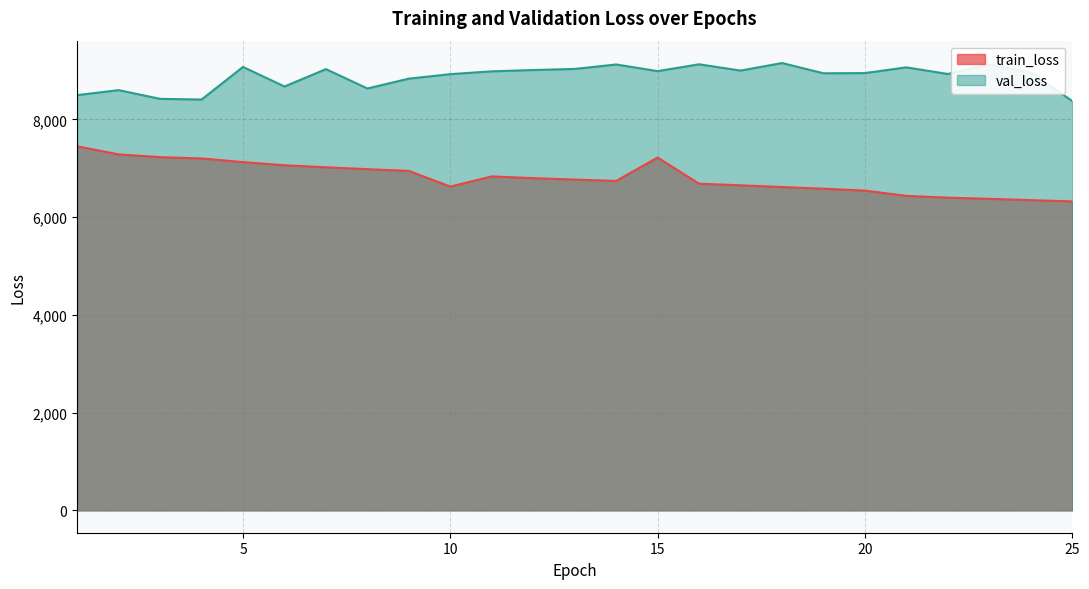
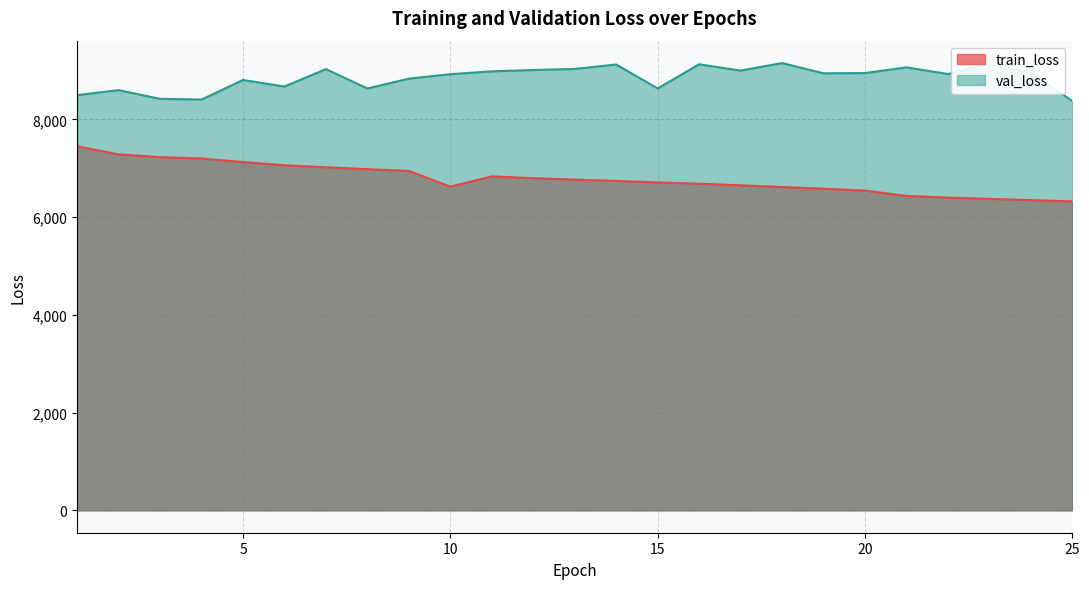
  {
    "train_loss": {
      "5": "7,100",
      "10": "6,600",
-     "15": "7,200",
+     "15": "6,700",
      "20": "6,500",
      "25": "6,300"
    },
    "val_loss": {
-     "5": "9,100",
+     "5": "8,800",
      "10": "8,900",
-     "15": "9,000",
+     "15": "8,600",
      "20": "9,000",
      "25": "8,400"
    }
  }
